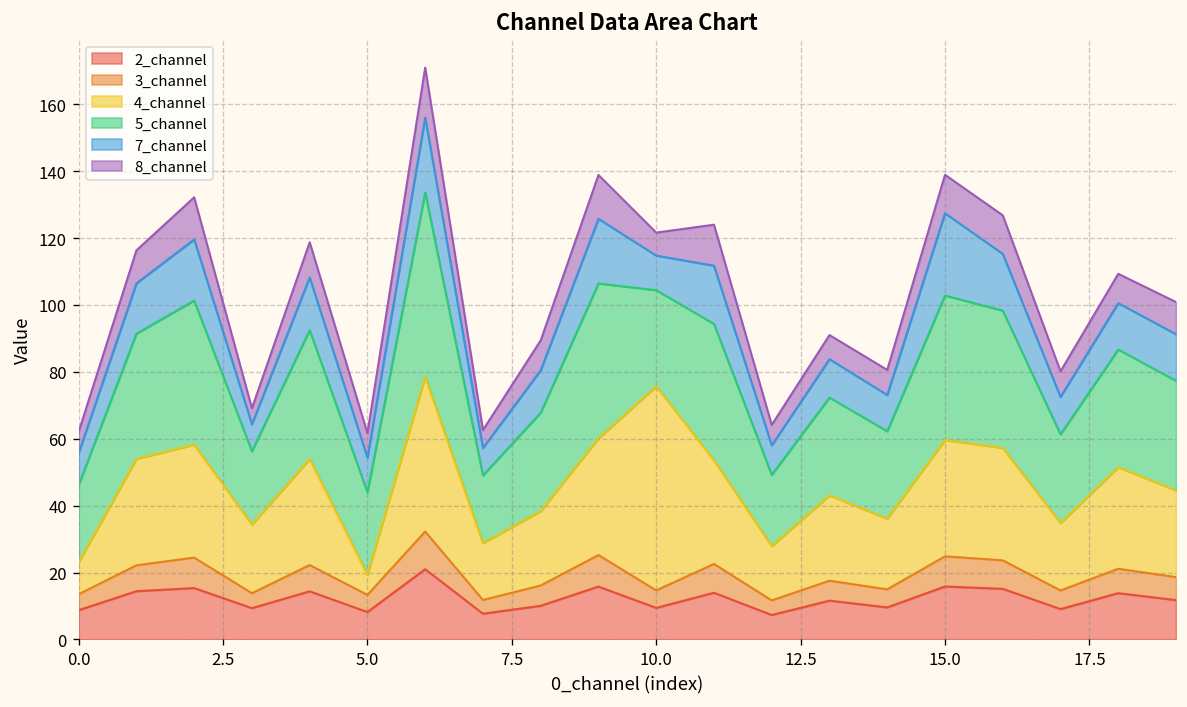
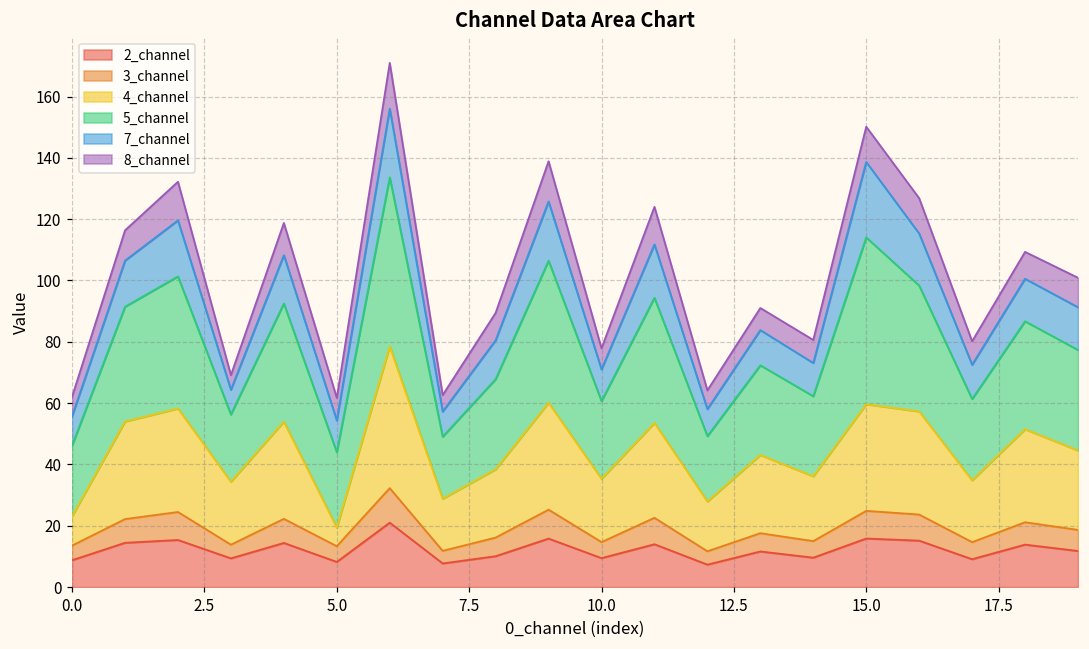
  {
    "4_channel": {
      "0.0": 10,
      "5.0": 6,
-     "10.0": 61,
+     "10.0": 21,
      "15.0": 35
    },
    "5_channel": {
      "0.0": 23,
      "5.0": 25,
-     "10.0": 29,
-     "15.0": 43
+     "10.0": 25,
+     "15.0": 54
    },
    "7_channel": {
      "0.0": 10,
      "5.0": 10,
      "10.0": 10,
      "15.0": 25
    },
    "8_channel": {
      "0.0": 6,
      "5.0": 7,
      "10.0": 7,
      "15.0": 12
    }
  }
